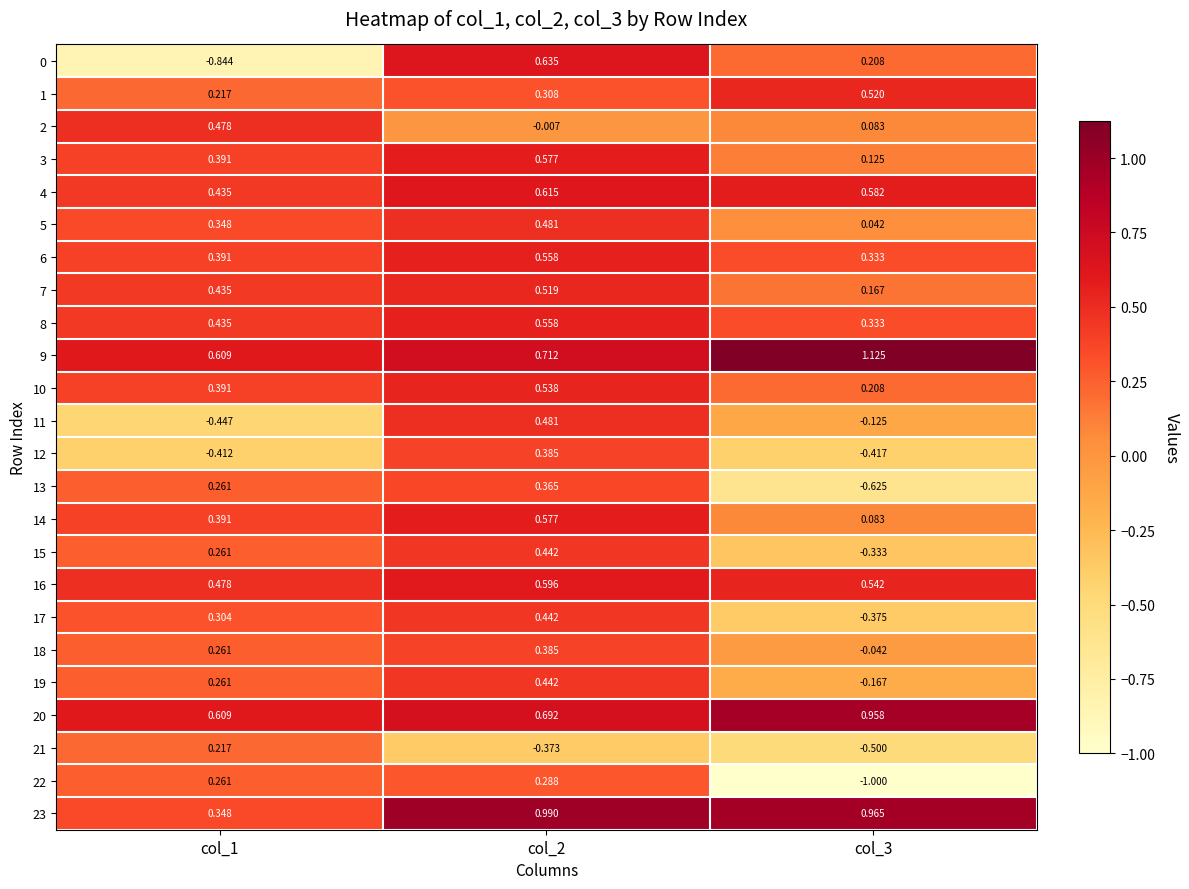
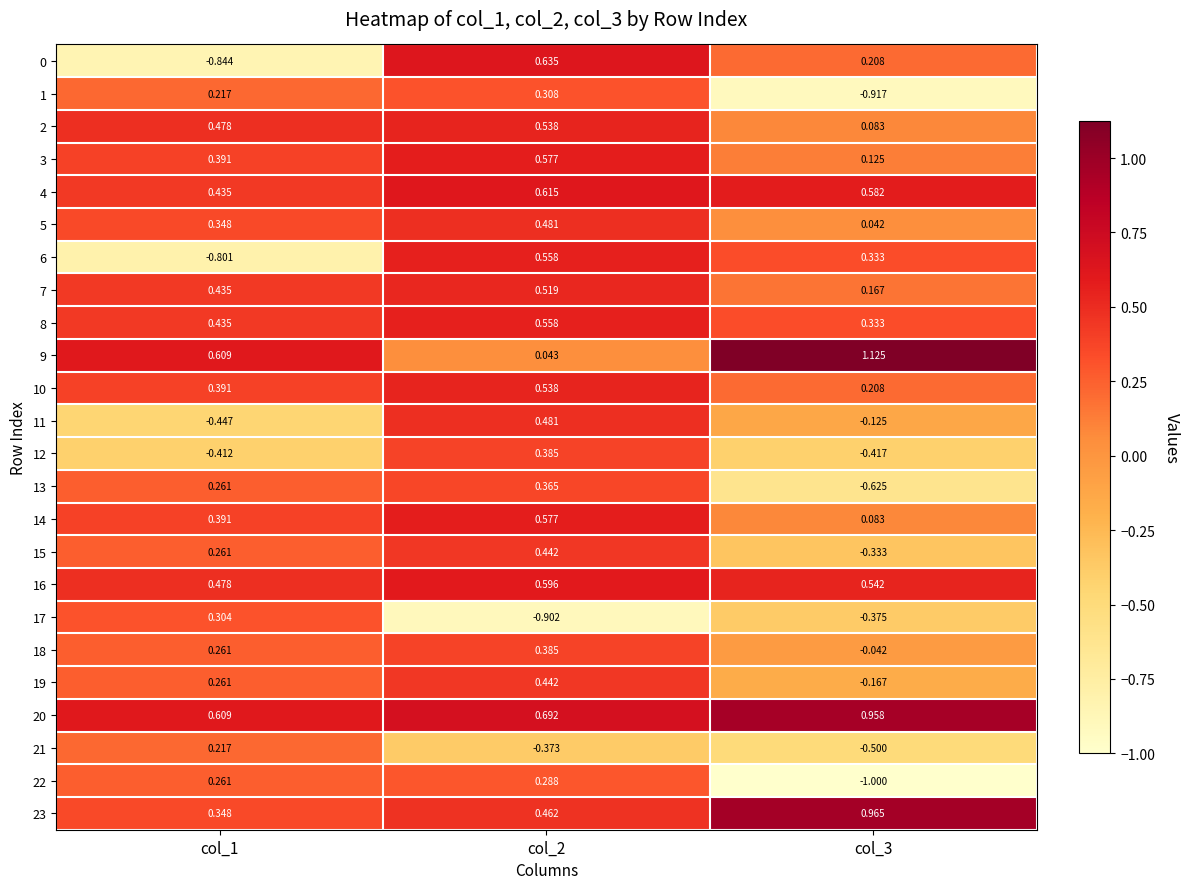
  {
    "0": {
      "col_1": -0.844,
      "col_2": 0.635,
      "col_3": 0.208
    },
    "1": {
      "col_1": 0.217,
      "col_2": 0.308,
-     "col_3": 0.520
+     "col_3": -0.917
    },
    "2": {
      "col_1": 0.478,
-     "col_2": -0.007,
+     "col_2": 0.538,
      "col_3": 0.083
    },
    "3": {
      "col_1": 0.391,
      "col_2": 0.577,
      "col_3": 0.125
    },
    "4": {
      "col_1": 0.435,
      "col_2": 0.615,
      "col_3": 0.582
    },
    "5": {
      "col_1": 0.348,
      "col_2": 0.481,
      "col_3": 0.042
    },
    "6": {
-     "col_1": 0.391,
+     "col_1": -0.801,
      "col_2": 0.558,
      "col_3": 0.333
    },
    "7": {
      "col_1": 0.435,
      "col_2": 0.519,
      "col_3": 0.167
    },
    "8": {
      "col_1": 0.435,
      "col_2": 0.558,
      "col_3": 0.333
    },
    "9": {
      "col_1": 0.609,
-     "col_2": 0.712,
+     "col_2": 0.043,
      "col_3": 1.125
    },
    "10": {
      "col_1": 0.391,
      "col_2": 0.538,
      "col_3": 0.208
    },
    "11": {
      "col_1": -0.447,
      "col_2": 0.481,
      "col_3": -0.125
    },
    "12": {
      "col_1": -0.412,
      "col_2": 0.385,
      "col_3": -0.417
    },
    "13": {
      "col_1": 0.261,
      "col_2": 0.365,
      "col_3": -0.625
    },
    "14": {
      "col_1": 0.391,
      "col_2": 0.577,
      "col_3": 0.083
    },
    "15": {
      "col_1": 0.261,
      "col_2": 0.442,
      "col_3": -0.333
    },
    "16": {
      "col_1": 0.478,
      "col_2": 0.596,
      "col_3": 0.542
    },
    "17": {
      "col_1": 0.304,
-     "col_2": 0.442,
+     "col_2": -0.902,
      "col_3": -0.375
    },
    "18": {
      "col_1": 0.261,
      "col_2": 0.385,
      "col_3": -0.042
    },
    "19": {
      "col_1": 0.261,
      "col_2": 0.442,
      "col_3": -0.167
    },
    "20": {
      "col_1": 0.609,
      "col_2": 0.692,
      "col_3": 0.958
    },
    "21": {
      "col_1": 0.217,
      "col_2": -0.373,
      "col_3": -0.500
    },
    "22": {
      "col_1": 0.261,
      "col_2": 0.288,
      "col_3": -1.000
    },
    "23": {
      "col_1": 0.348,
-     "col_2": 0.990,
+     "col_2": 0.462,
      "col_3": 0.965
    }
  }
